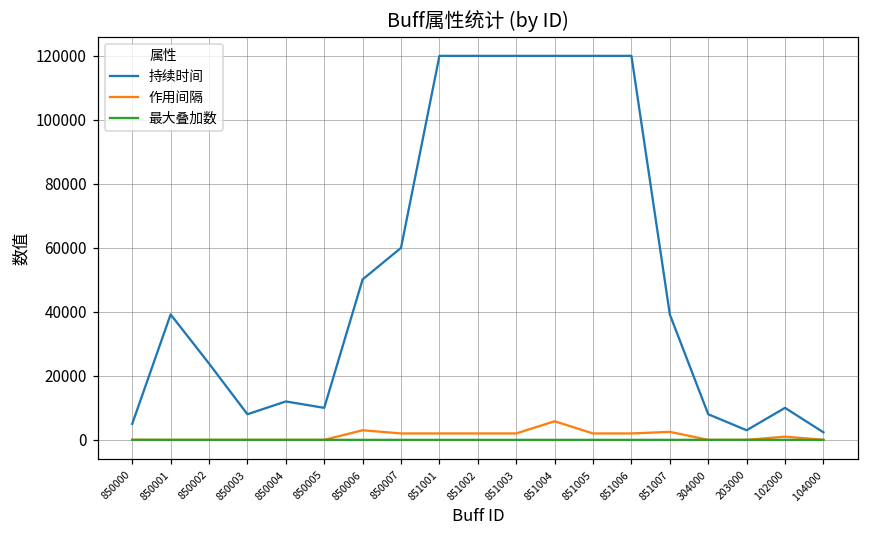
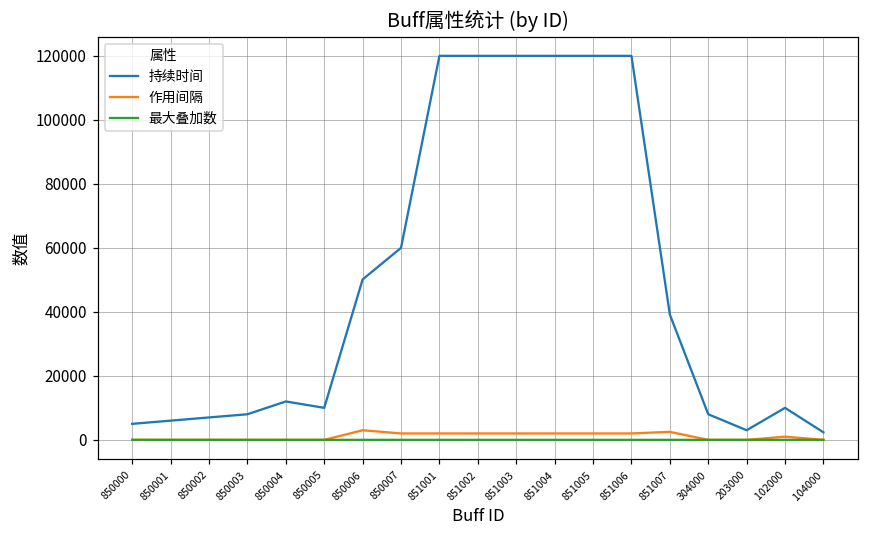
  {
    "持续时间": {
      "850000": 5000,
-     "850001": 39000,
-     "850002": 24000,
+     "850001": 6000,
+     "850002": 7000,
      "850003": 8000,
      "850004": 12000,
      "850005": 10000,
      "850006": 50000,
      "850007": 60000,
      "851001": 120000,
      "851002": 120000,
      "851003": 120000,
      "851004": 120000,
      "851005": 120000,
      "851006": 120000,
      "851007": 39000,
      "304000": 8000,
      "203000": 3000,
      "102000": 10000,
      "104000": 2000
    },
    "作用间隔": {
      "850006": 3000,
      "850007": 2000,
      "851001": 2000,
      "851002": 2000,
      "851003": 2000,
-     "851004": 6000,
+     "851004": 2000,
      "851005": 2000,
      "851006": 2000,
      "851007": 3000,
      "102000": 1000
    },
    "最大叠加数": {
      "850006": 0,
      "850007": 0,
      "851001": 0,
      "851002": 0,
      "851003": 0,
      "851004": 0,
      "851005": 0,
      "851006": 0,
      "851007": 0,
      "102000": 0
    }
  }
